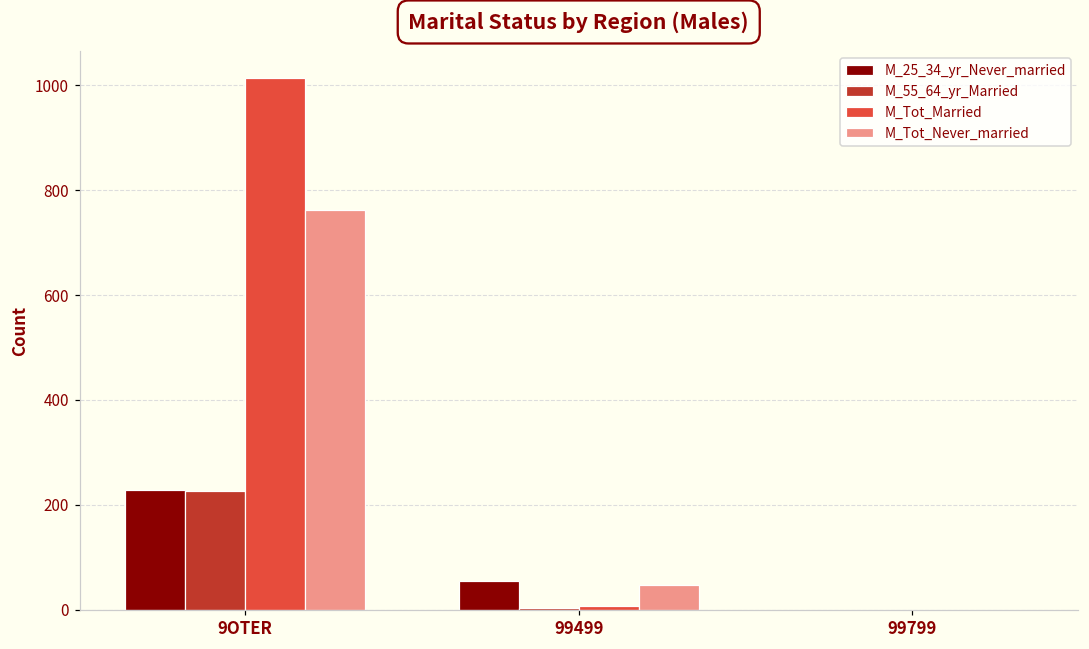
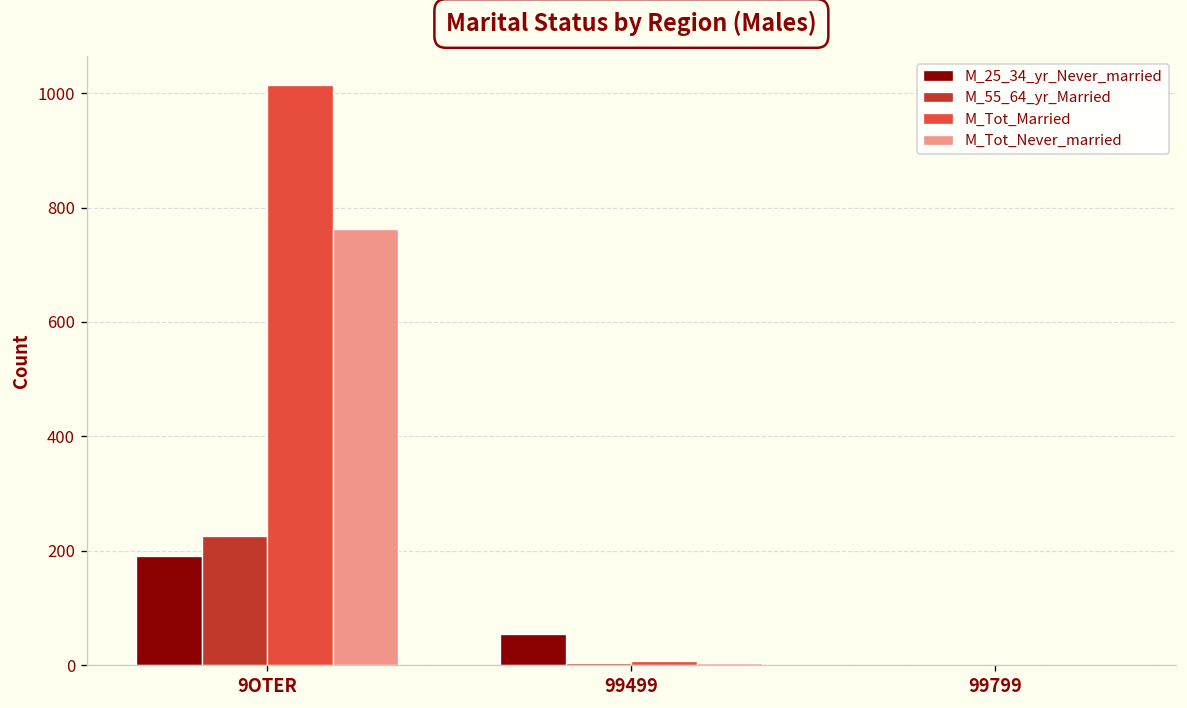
  {
    "M_25_34_yr_Never_married": {
-     "9OTER": 230,
+     "9OTER": 190,
      "99499": 60,
      "99799": 0
    },
    "M_Tot_Never_married": {
      "9OTER": 760,
-     "99499": 50,
+     "99499": 0,
      "99799": 0
    }
  }
